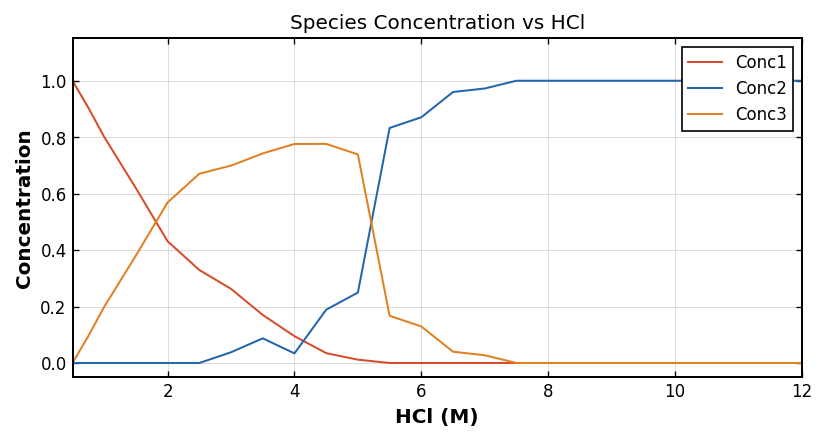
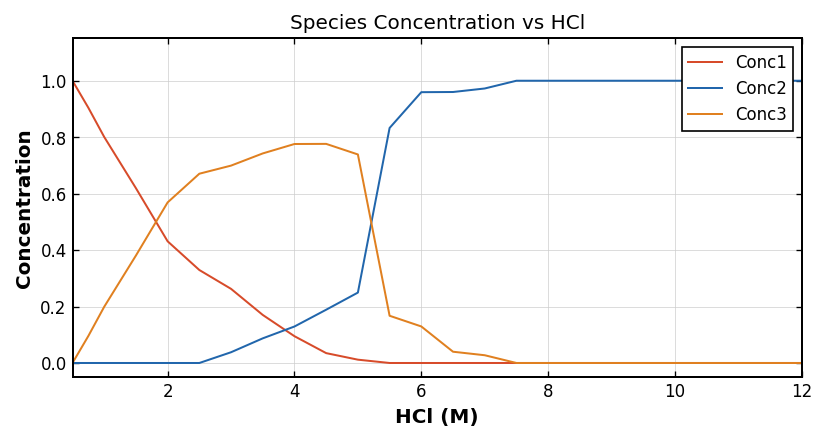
  {
    "Conc2": {
      "2": 0.00,
-     "4": 0.03,
-     "6": 0.87,
+     "4": 0.13,
+     "6": 0.96,
      "8": 1.00,
      "10": 1.00,
      "12": 1.00
    }
  }
